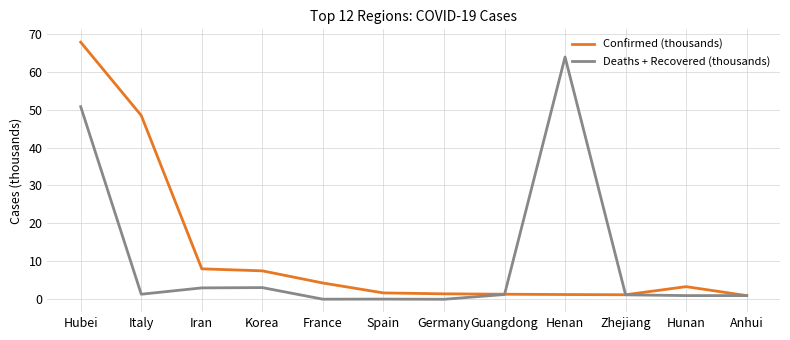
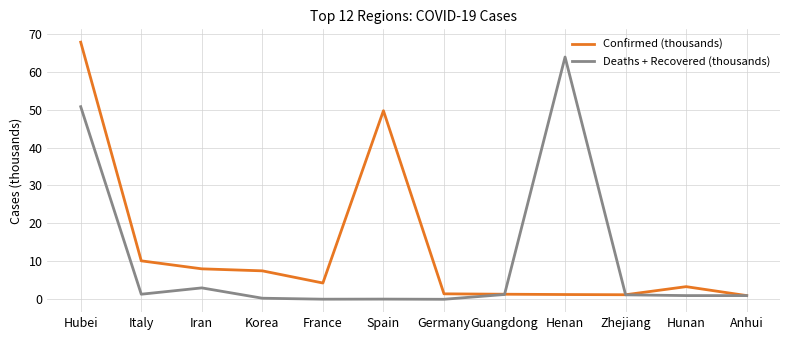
  {
    "Confirmed (thousands)": {
      "Hubei": 68,
-     "Italy": 48,
+     "Italy": 10,
      "Iran": 8,
      "Korea": 8,
      "France": 4,
-     "Spain": 2,
+     "Spain": 50,
      "Germany": 1,
      "Henan": 1,
      "Hunan": 3
    },
    "Deaths + Recovered (thousands)": {
      "Hubei": 51,
      "Italy": 1,
      "Iran": 3,
-     "Korea": 3,
+     "Korea": 0,
      "France": 0,
      "Spain": 0,
      "Germany": 0,
      "Henan": 64,
      "Hunan": 1
    }
  }
